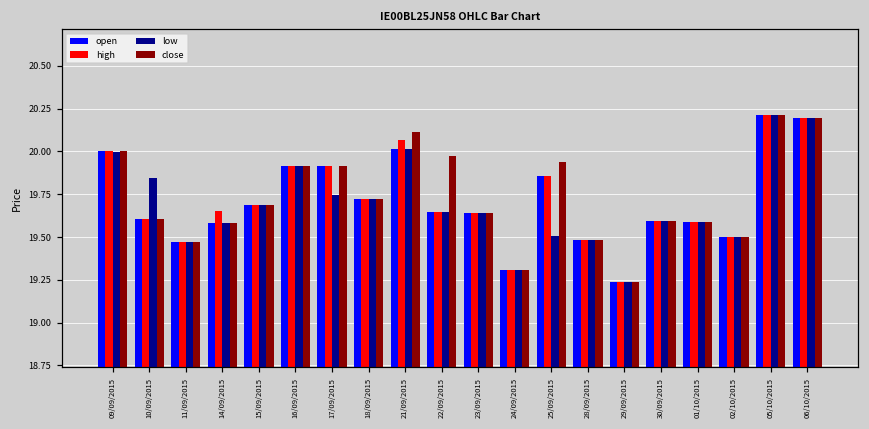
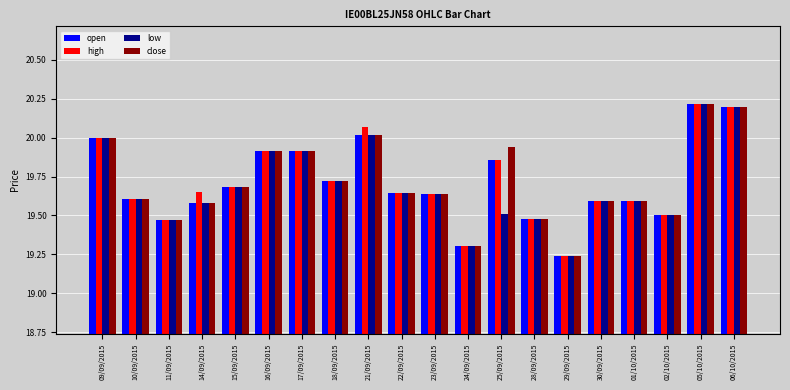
  {
    "open": {
      "09/09/2015": 20.00,
      "10/09/2015": 19.61,
      "11/09/2015": 19.47,
      "14/09/2015": 19.58,
      "15/09/2015": 19.69,
      "16/09/2015": 19.92,
      "17/09/2015": 19.92,
      "18/09/2015": 19.72,
      "21/09/2015": 20.02,
      "22/09/2015": 19.65,
      "23/09/2015": 19.64,
      "24/09/2015": 19.31,
      "25/09/2015": 19.86,
      "28/09/2015": 19.48,
      "29/09/2015": 19.24,
      "30/09/2015": 19.60,
      "01/10/2015": 19.59,
      "02/10/2015": 19.50,
      "05/10/2015": 20.22,
      "06/10/2015": 20.20
    },
    "high": {
      "09/09/2015": 20.00,
      "10/09/2015": 19.61,
      "11/09/2015": 19.47,
      "14/09/2015": 19.65,
      "15/09/2015": 19.69,
      "16/09/2015": 19.92,
      "17/09/2015": 19.92,
      "18/09/2015": 19.72,
      "21/09/2015": 20.07,
      "22/09/2015": 19.65,
      "23/09/2015": 19.64,
      "24/09/2015": 19.31,
      "25/09/2015": 19.86,
      "28/09/2015": 19.48,
      "29/09/2015": 19.24,
      "30/09/2015": 19.60,
      "01/10/2015": 19.59,
      "02/10/2015": 19.50,
      "05/10/2015": 20.22,
      "06/10/2015": 20.20
    },
    "low": {
      "09/09/2015": 20.00,
-     "10/09/2015": 19.85,
+     "10/09/2015": 19.61,
      "11/09/2015": 19.47,
      "14/09/2015": 19.58,
      "15/09/2015": 19.69,
      "16/09/2015": 19.92,
-     "17/09/2015": 19.75,
+     "17/09/2015": 19.92,
      "18/09/2015": 19.72,
      "21/09/2015": 20.02,
      "22/09/2015": 19.65,
      "23/09/2015": 19.64,
      "24/09/2015": 19.31,
      "25/09/2015": 19.51,
      "28/09/2015": 19.48,
      "29/09/2015": 19.24,
      "30/09/2015": 19.60,
      "01/10/2015": 19.59,
      "02/10/2015": 19.50,
      "05/10/2015": 20.22,
      "06/10/2015": 20.20
    },
    "close": {
      "09/09/2015": 20.00,
      "10/09/2015": 19.61,
      "11/09/2015": 19.47,
      "14/09/2015": 19.58,
      "15/09/2015": 19.69,
      "16/09/2015": 19.92,
      "17/09/2015": 19.92,
      "18/09/2015": 19.72,
-     "21/09/2015": 20.12,
-     "22/09/2015": 19.97,
+     "21/09/2015": 20.02,
+     "22/09/2015": 19.65,
      "23/09/2015": 19.64,
      "24/09/2015": 19.31,
      "25/09/2015": 19.94,
      "28/09/2015": 19.48,
      "29/09/2015": 19.24,
      "30/09/2015": 19.60,
      "01/10/2015": 19.59,
      "02/10/2015": 19.50,
      "05/10/2015": 20.22,
      "06/10/2015": 20.20
    }
  }
